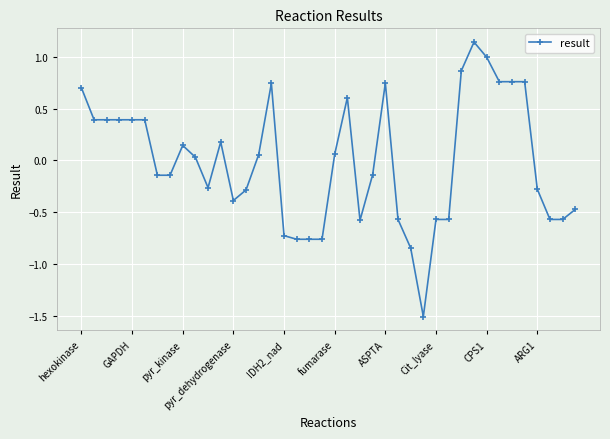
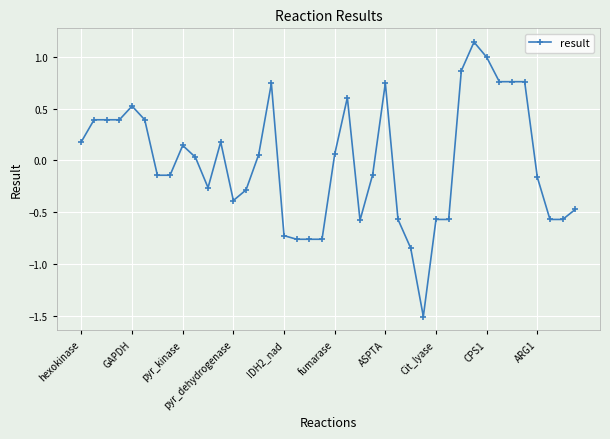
  {
-   "hexokinase": 0.70,
-   "GAPDH": 0.39,
+   "hexokinase": 0.18,
+   "GAPDH": 0.52,
    "pyr_kinase": 0.14,
    "pyr_dehydrogenase": -0.39,
    "IDH2_nad": -0.73,
    "fumarase": 0.06,
    "ASPTA": 0.75,
    "Cit_lyase": -0.57,
    "CPS1": 1.00,
-   "ARG1": -0.28
+   "ARG1": -0.16
  }
